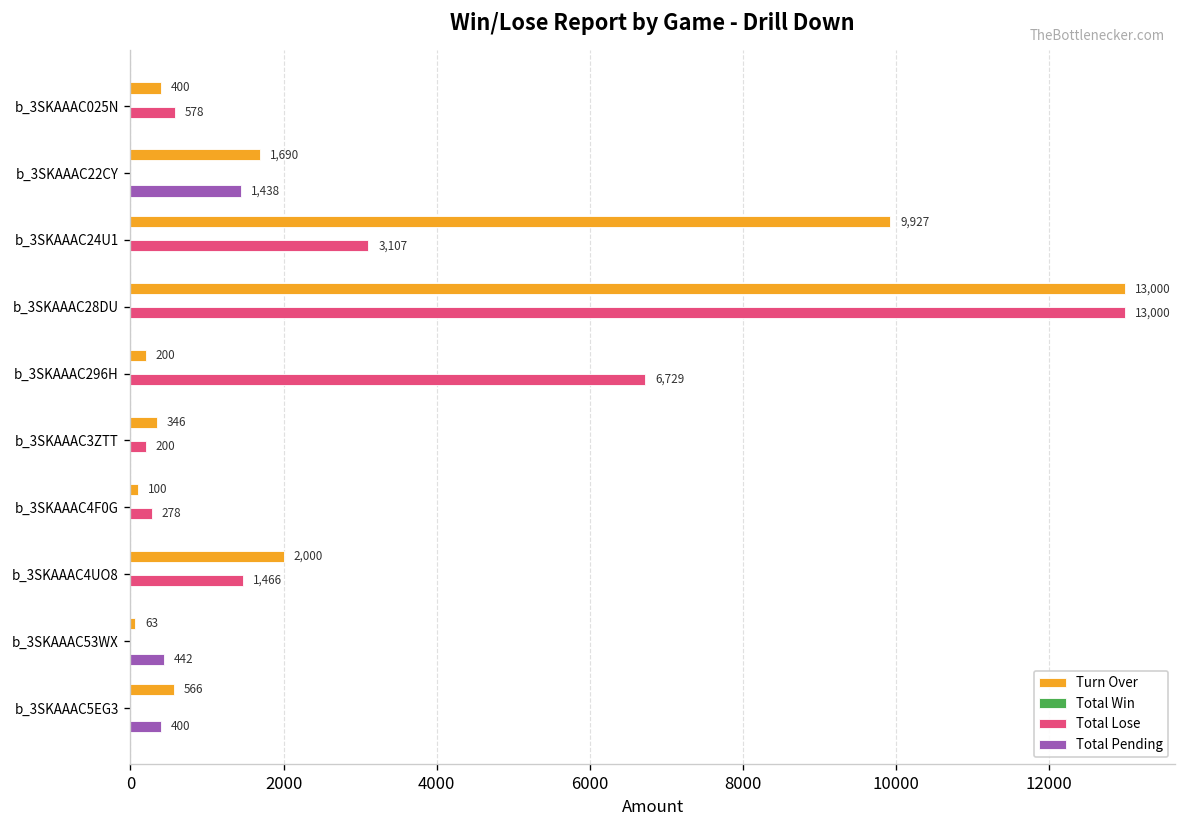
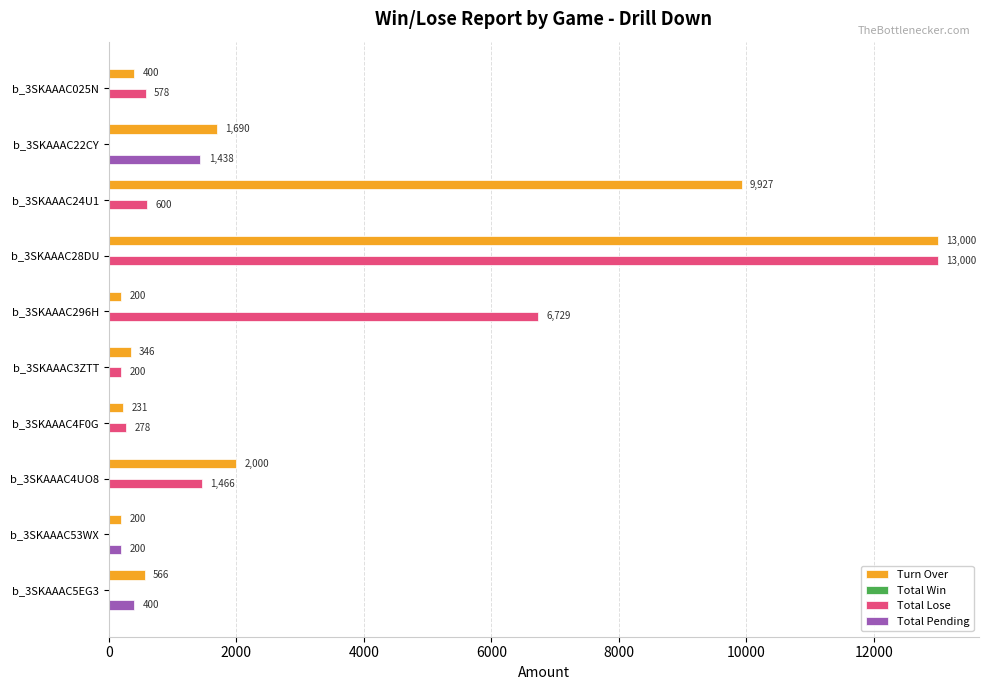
  {
    "Turn Over": {
      "b_3SKAAAC025N": "400",
      "b_3SKAAAC22CY": "1,690",
      "b_3SKAAAC24U1": "9,927",
      "b_3SKAAAC28DU": "13,000",
      "b_3SKAAAC296H": "200",
      "b_3SKAAAC3ZTT": "346",
-     "b_3SKAAAC4F0G": "100",
+     "b_3SKAAAC4F0G": "231",
      "b_3SKAAAC4UO8": "2,000",
-     "b_3SKAAAC53WX": "63",
+     "b_3SKAAAC53WX": "200",
      "b_3SKAAAC5EG3": "566"
    },
    "Total Win": {
      "b_3SKAAAC025N": "0",
      "b_3SKAAAC22CY": "0",
      "b_3SKAAAC24U1": "0",
      "b_3SKAAAC28DU": "0",
      "b_3SKAAAC296H": "0",
      "b_3SKAAAC3ZTT": "0",
      "b_3SKAAAC4F0G": "0",
      "b_3SKAAAC4UO8": "0",
      "b_3SKAAAC53WX": "0",
      "b_3SKAAAC5EG3": "0"
    },
    "Total Lose": {
      "b_3SKAAAC025N": "578",
-     "b_3SKAAAC24U1": "3,107",
+     "b_3SKAAAC24U1": "600",
      "b_3SKAAAC28DU": "13,000",
      "b_3SKAAAC296H": "6,729",
      "b_3SKAAAC3ZTT": "200",
      "b_3SKAAAC4F0G": "278",
      "b_3SKAAAC4UO8": "1,466"
    },
    "Total Pending": {
      "b_3SKAAAC22CY": "1,438",
-     "b_3SKAAAC53WX": "442",
+     "b_3SKAAAC53WX": "200",
      "b_3SKAAAC5EG3": "400"
    }
  }
